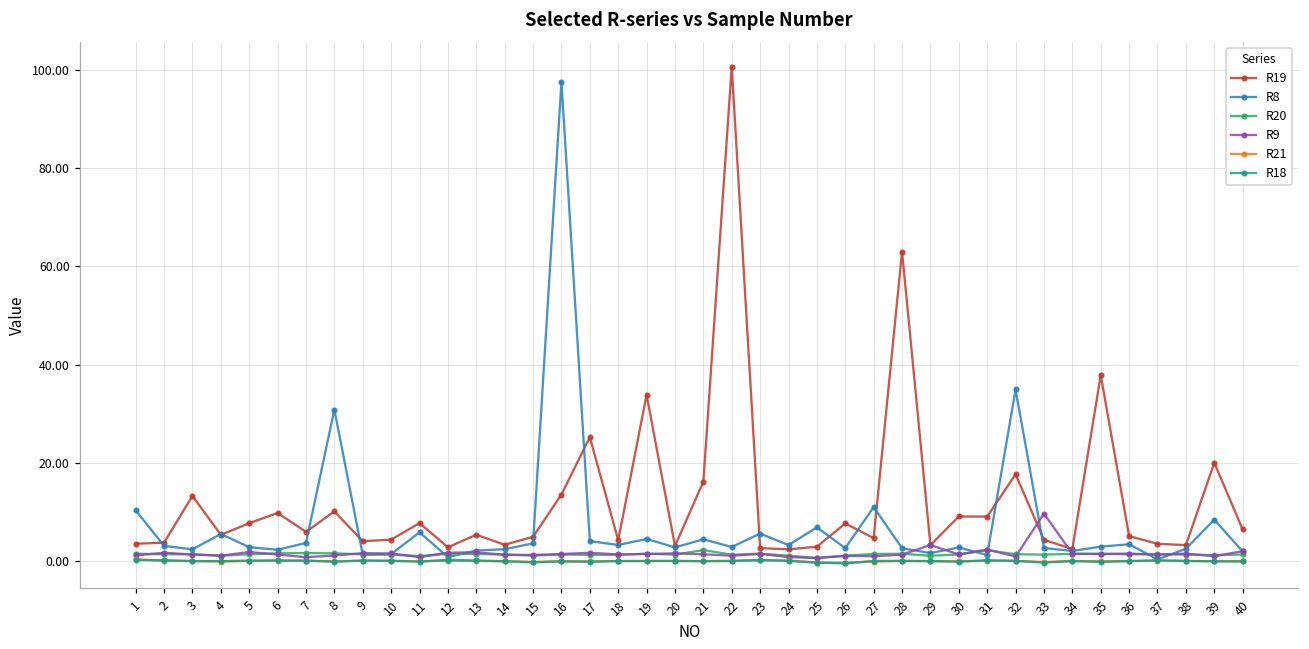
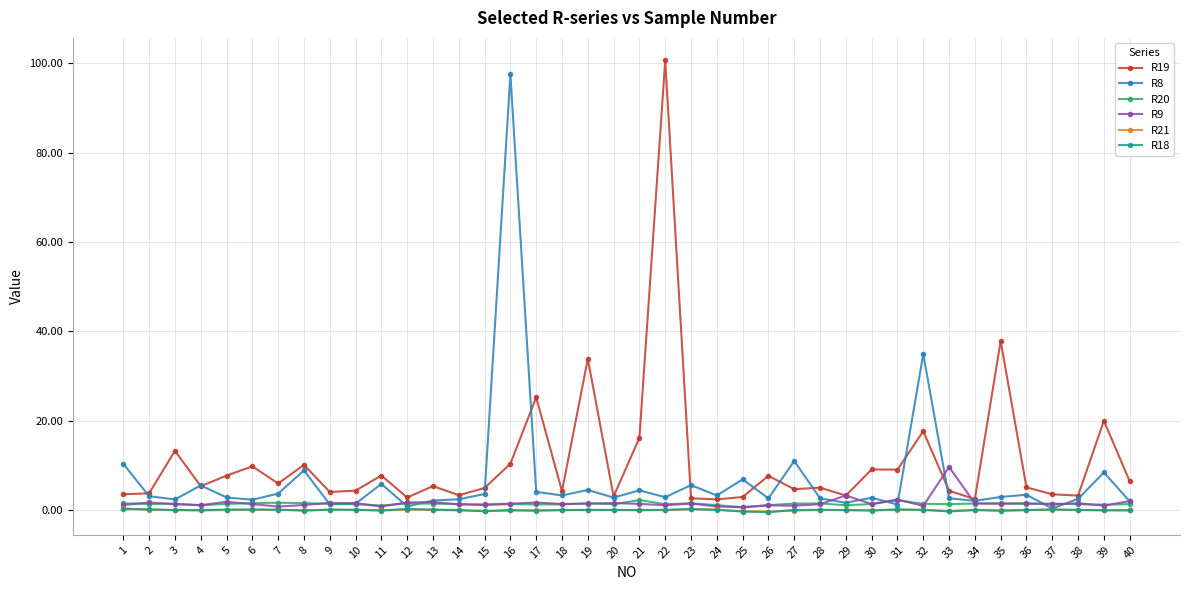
  {
    "R19": {
      "1": 4,
      "2": 4,
      "3": 13,
      "5": 8,
      "6": 10,
      "7": 6,
      "8": 10,
      "9": 4,
      "10": 4,
      "11": 8,
      "12": 3,
      "13": 5,
      "14": 3,
      "15": 5,
-     "16": 14,
+     "16": 10,
      "17": 25,
      "18": 4,
      "19": 34,
      "21": 16,
      "22": 101,
      "23": 3,
      "24": 2,
      "25": 3,
      "26": 8,
      "27": 5,
-     "28": 63,
+     "28": 5,
      "30": 9,
      "31": 9,
      "32": 18,
      "33": 4,
      "35": 38,
      "36": 5,
      "37": 4,
      "38": 3,
      "39": 20,
      "40": 6
    },
    "R8": {
      "1": 10,
      "2": 3,
      "3": 2,
      "5": 3,
      "6": 2,
      "7": 4,
-     "8": 31,
+     "8": 9,
      "11": 6,
      "14": 2,
      "15": 4,
      "16": 98,
      "17": 4,
      "18": 3,
      "19": 5,
      "21": 4,
      "22": 3,
      "23": 6,
      "24": 3,
      "25": 7,
      "26": 3,
      "27": 11,
      "28": 3,
      "30": 3,
      "31": 1,
      "32": 35,
      "33": 3,
      "35": 3,
      "36": 3,
      "38": 3,
      "39": 8
    },
    "R9": {
      "7": 1,
      "21": 1,
      "33": 10
    }
  }
